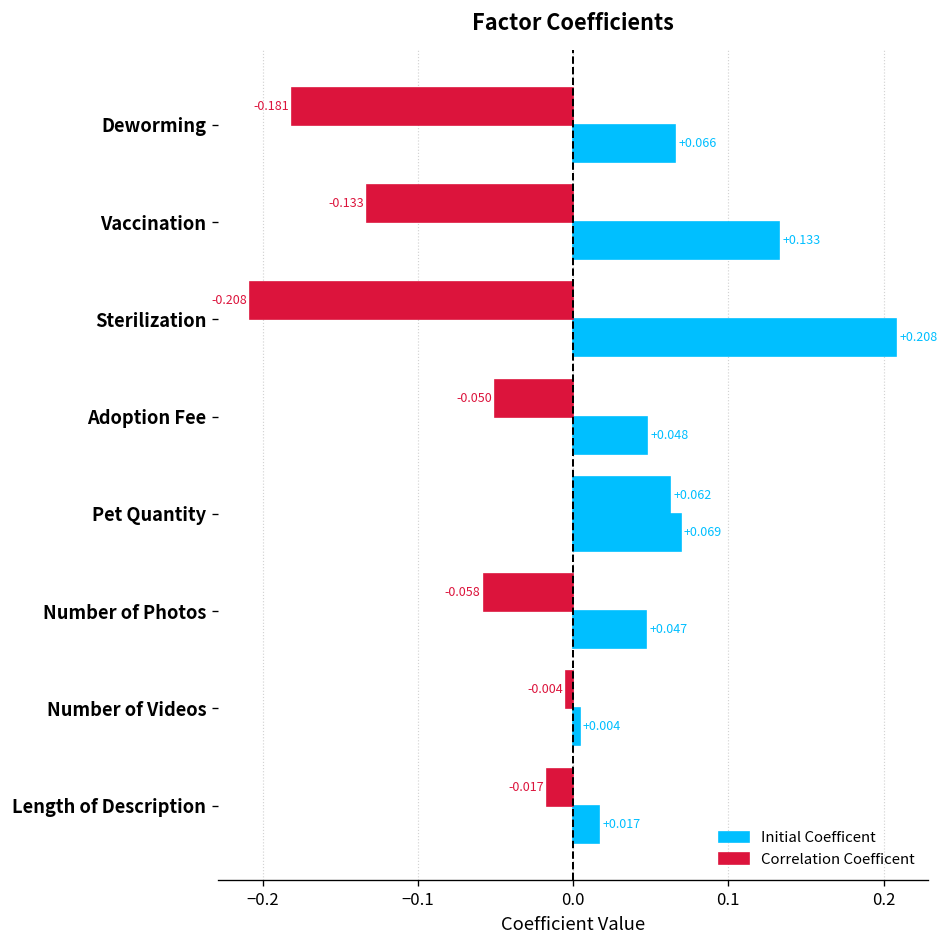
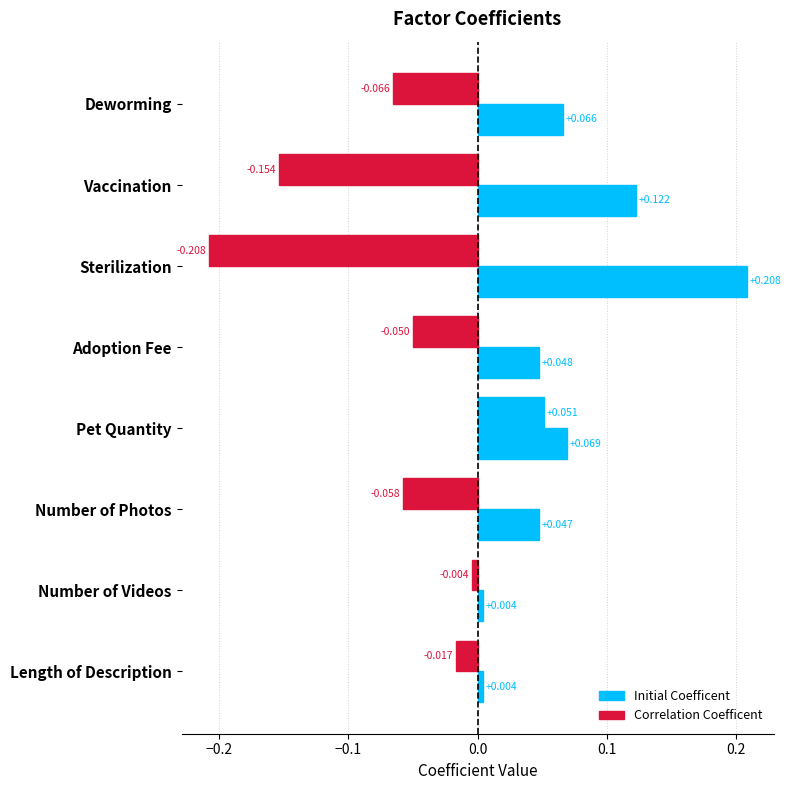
  {
    "Initial Coefficent": {
      "Deworming": "+0.066",
-     "Vaccination": "+0.133",
+     "Vaccination": "+0.122",
      "Sterilization": "+0.208",
      "Adoption Fee": "+0.048",
      "Pet Quantity": "+0.069",
      "Number of Photos": "+0.047",
      "Number of Videos": "+0.004",
-     "Length of Description": "+0.017"
+     "Length of Description": "+0.004"
    },
    "Correlation Coefficent": {
-     "Deworming": "-0.181",
-     "Vaccination": "-0.133",
+     "Deworming": "-0.066",
+     "Vaccination": "-0.154",
      "Sterilization": "-0.208",
      "Adoption Fee": "-0.050",
-     "Pet Quantity": "+0.062",
+     "Pet Quantity": "+0.051",
      "Number of Photos": "-0.058",
      "Number of Videos": "-0.004",
      "Length of Description": "-0.017"
    }
  }
